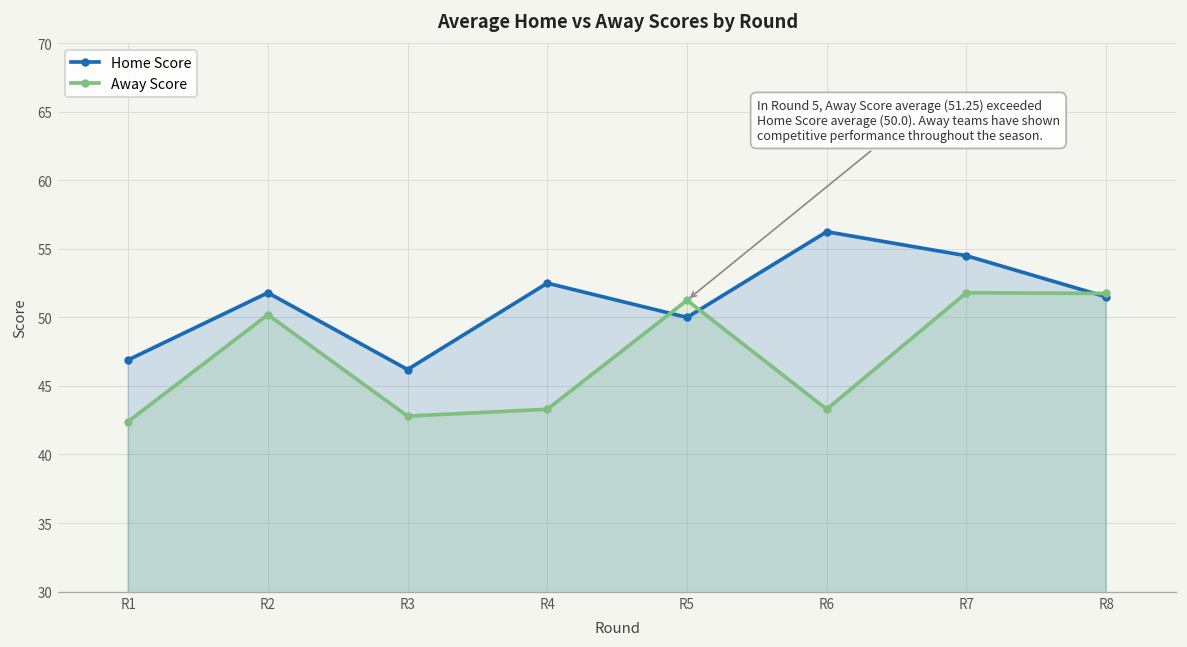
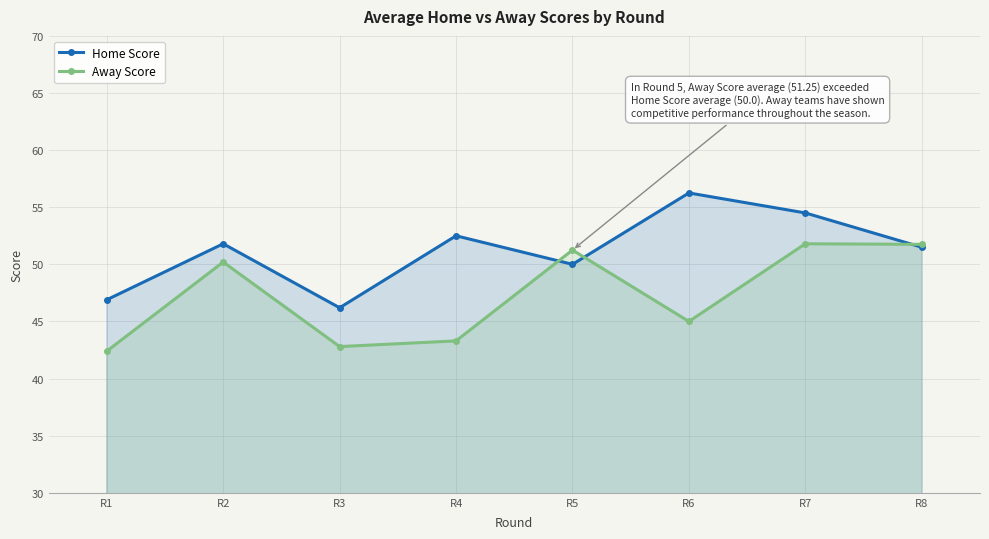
  {
    "Home Score": {
      "R1": 46.9,
      "R2": 51.8,
      "R3": 46.2,
      "R4": 52.5,
      "R5": 50.0,
      "R8": 51.5
    },
    "Away Score": {
      "R1": 42.4,
      "R2": 50.2,
      "R3": 42.8,
      "R4": 43.3,
      "R5": 51.3,
-     "R6": 43.3,
+     "R6": 45.0,
      "R8": 51.8
    }
  }
